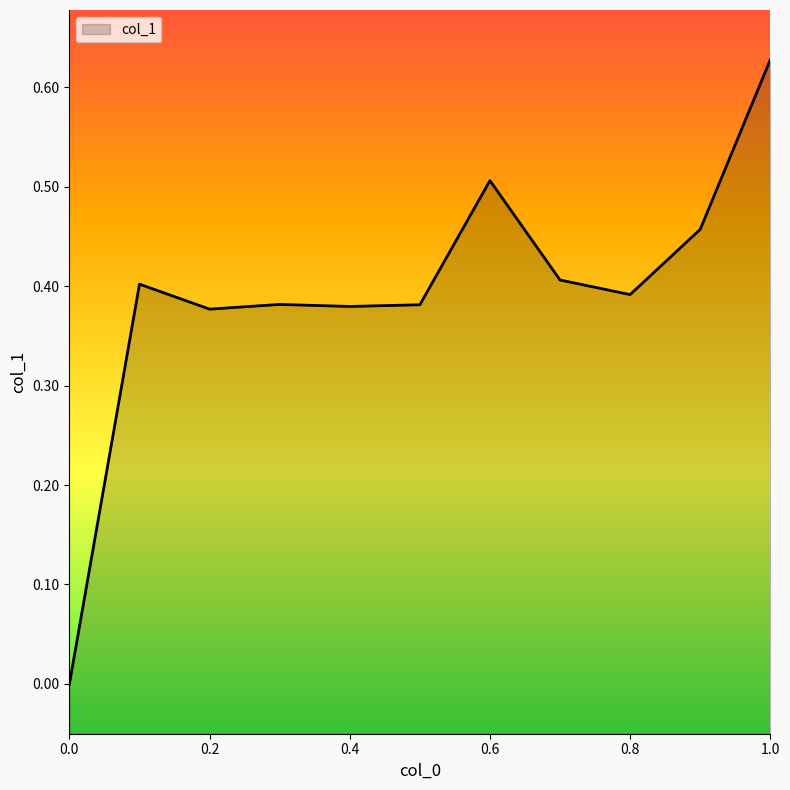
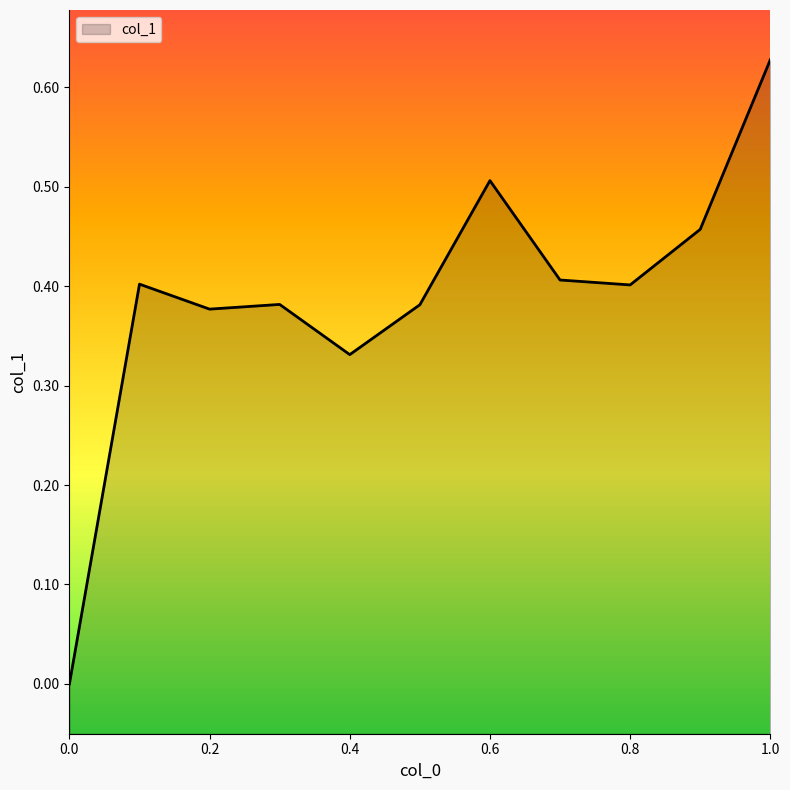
  {
    "0.0": 0.00,
    "0.2": 0.38,
-   "0.4": 0.38,
+   "0.4": 0.33,
    "0.6": 0.51,
-   "0.8": 0.39,
+   "0.8": 0.40,
    "1.0": 0.63
  }
